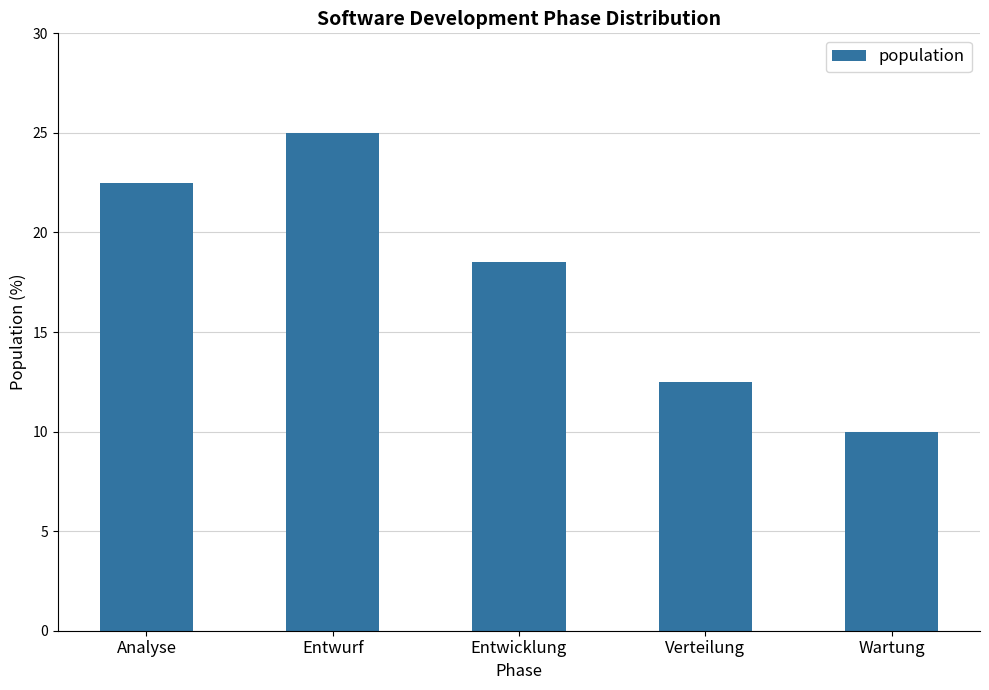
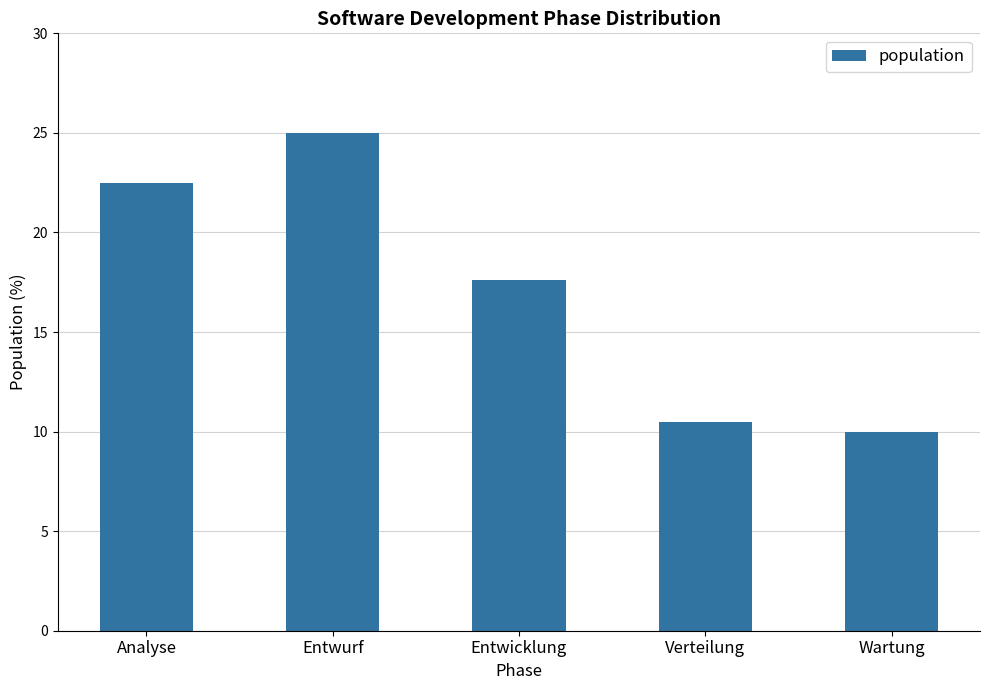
  {
    "Analyse": 22.5,
    "Entwurf": 25.0,
-   "Entwicklung": 18.5,
-   "Verteilung": 12.5,
+   "Entwicklung": 17.6,
+   "Verteilung": 10.5,
    "Wartung": 10.0
  }
